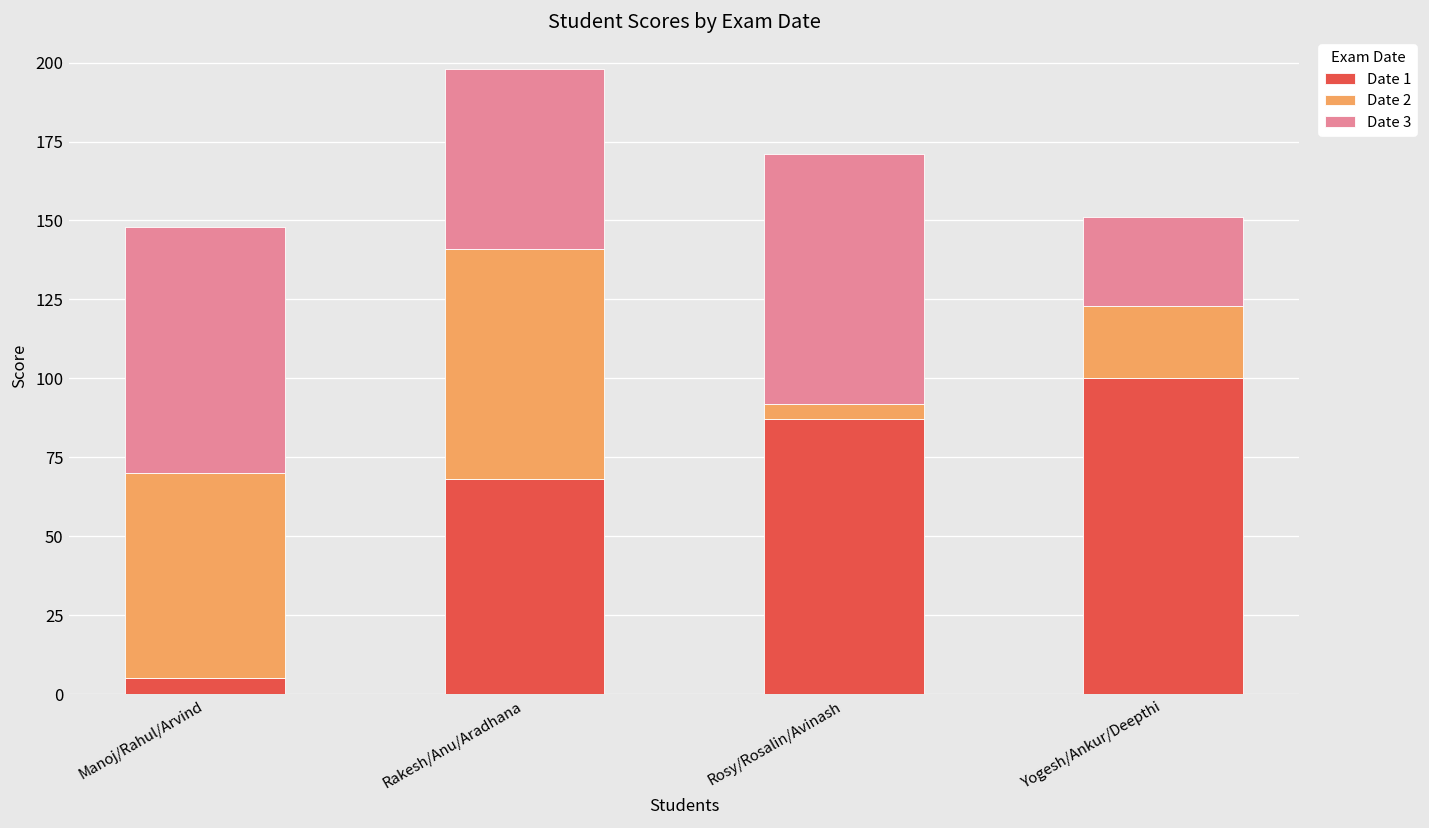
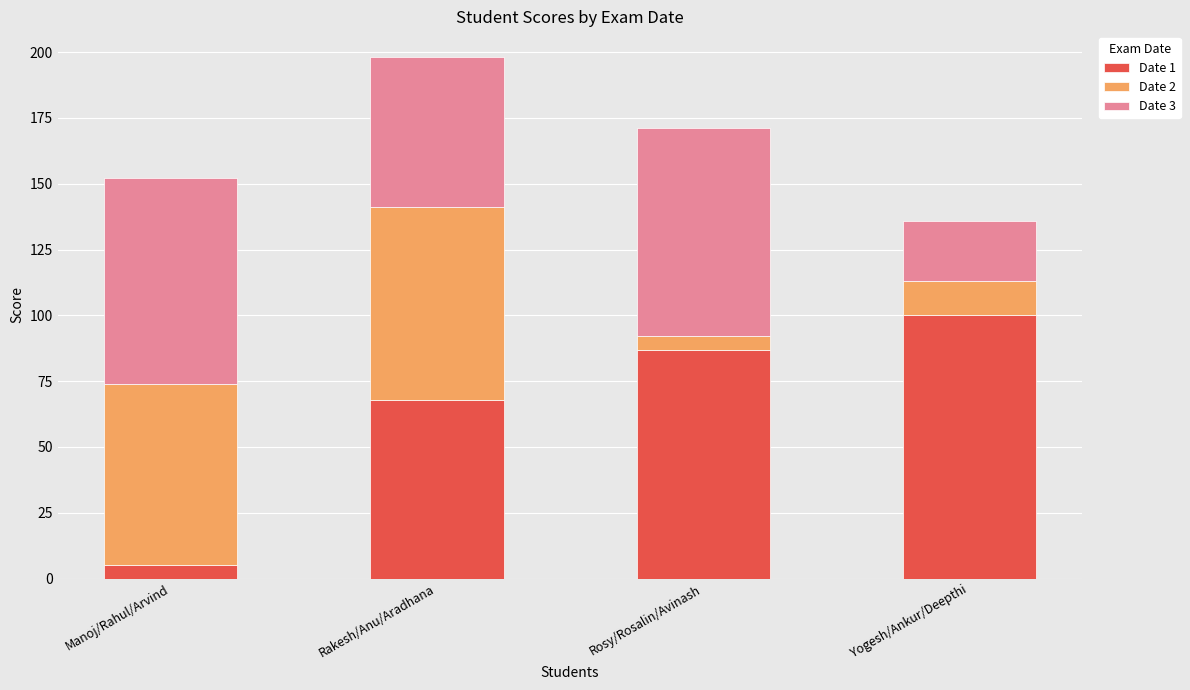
  {
    "Date 1": {
      "Manoj/Rahul/Arvind": 5,
      "Rakesh/Anu/Aradhana": 68,
      "Rosy/Rosalin/Avinash": 87,
      "Yogesh/Ankur/Deepthi": 100
    },
    "Date 2": {
-     "Manoj/Rahul/Arvind": 65,
+     "Manoj/Rahul/Arvind": 69,
      "Rakesh/Anu/Aradhana": 73,
      "Rosy/Rosalin/Avinash": 5,
-     "Yogesh/Ankur/Deepthi": 23
+     "Yogesh/Ankur/Deepthi": 13
    },
    "Date 3": {
      "Manoj/Rahul/Arvind": 78,
      "Rakesh/Anu/Aradhana": 57,
      "Rosy/Rosalin/Avinash": 79,
-     "Yogesh/Ankur/Deepthi": 28
+     "Yogesh/Ankur/Deepthi": 23
    }
  }
